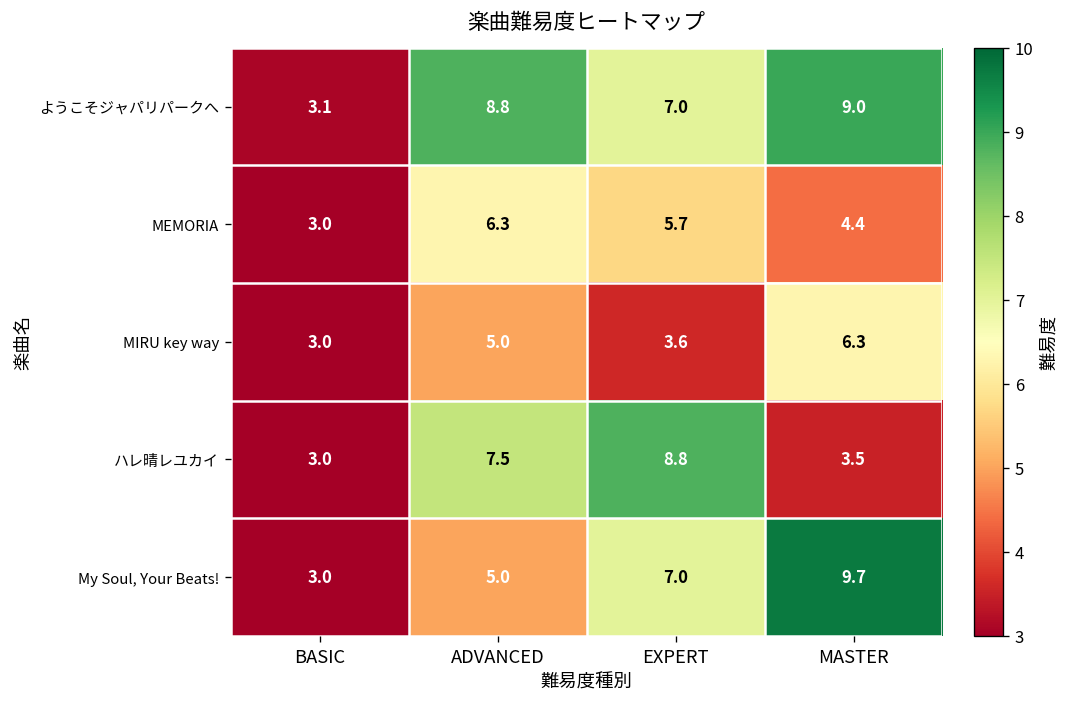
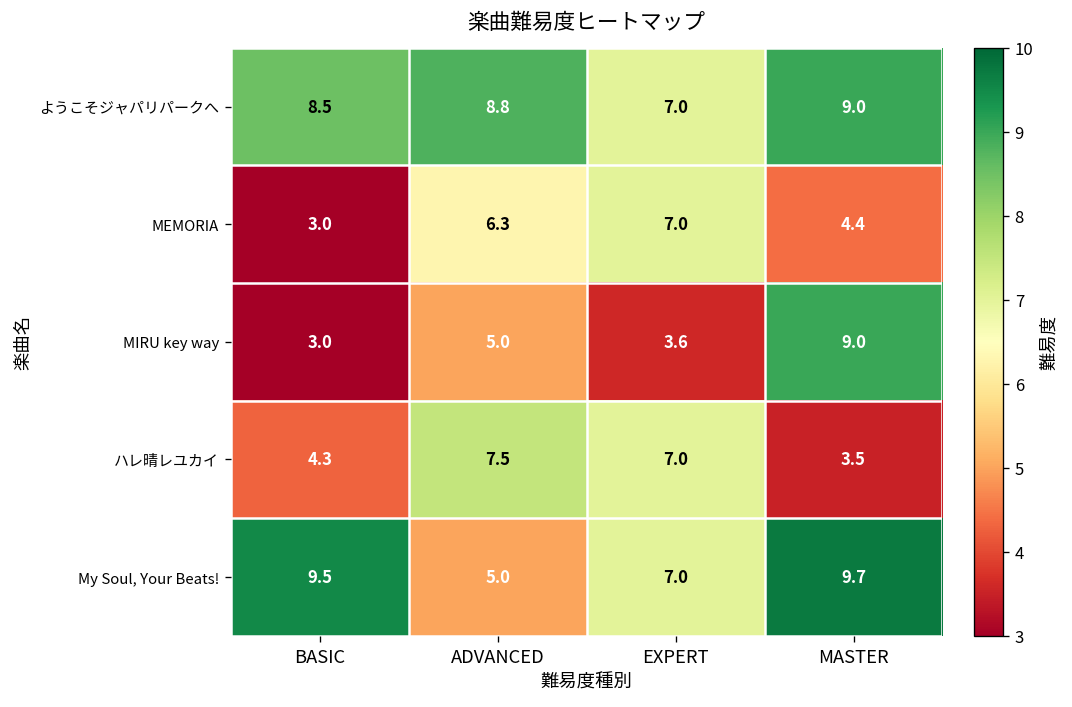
  {
    "ようこそジャパリパークへ": {
-     "BASIC": 3.1,
+     "BASIC": 8.5,
      "ADVANCED": 8.8,
      "EXPERT": 7.0,
      "MASTER": 9.0
    },
    "MEMORIA": {
      "BASIC": 3.0,
      "ADVANCED": 6.3,
-     "EXPERT": 5.7,
+     "EXPERT": 7.0,
      "MASTER": 4.4
    },
    "MIRU key way": {
      "BASIC": 3.0,
      "ADVANCED": 5.0,
      "EXPERT": 3.6,
-     "MASTER": 6.3
+     "MASTER": 9.0
    },
    "ハレ晴レユカイ": {
-     "BASIC": 3.0,
+     "BASIC": 4.3,
      "ADVANCED": 7.5,
-     "EXPERT": 8.8,
+     "EXPERT": 7.0,
      "MASTER": 3.5
    },
    "My Soul, Your Beats!": {
-     "BASIC": 3.0,
+     "BASIC": 9.5,
      "ADVANCED": 5.0,
      "EXPERT": 7.0,
      "MASTER": 9.7
    }
  }
